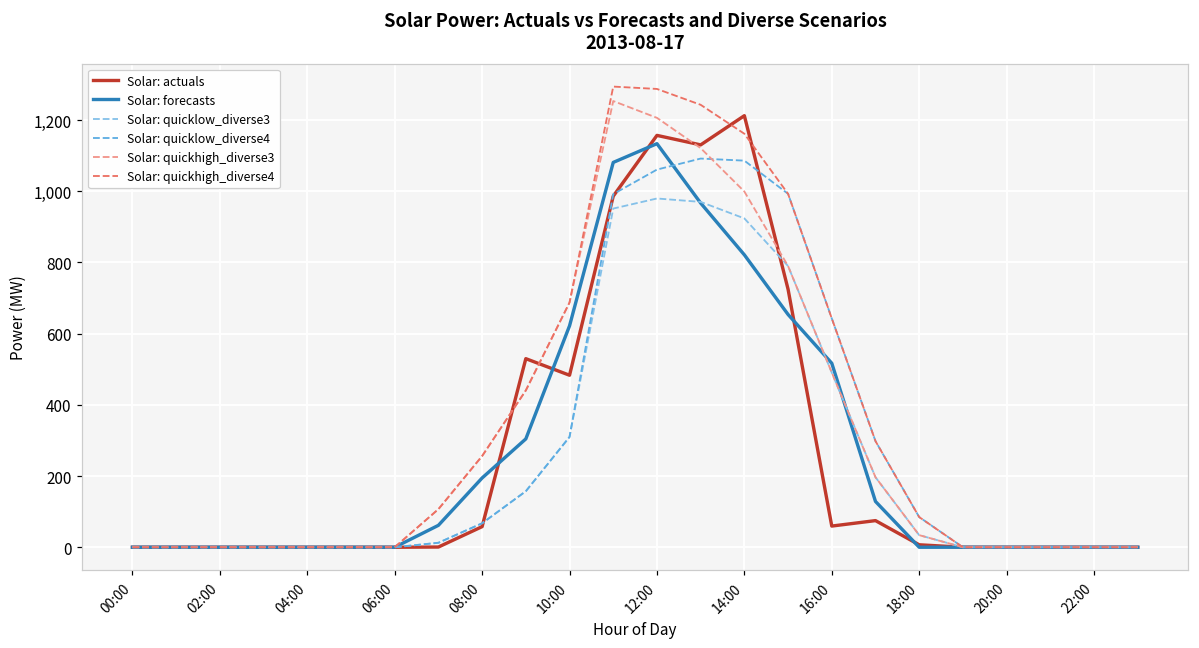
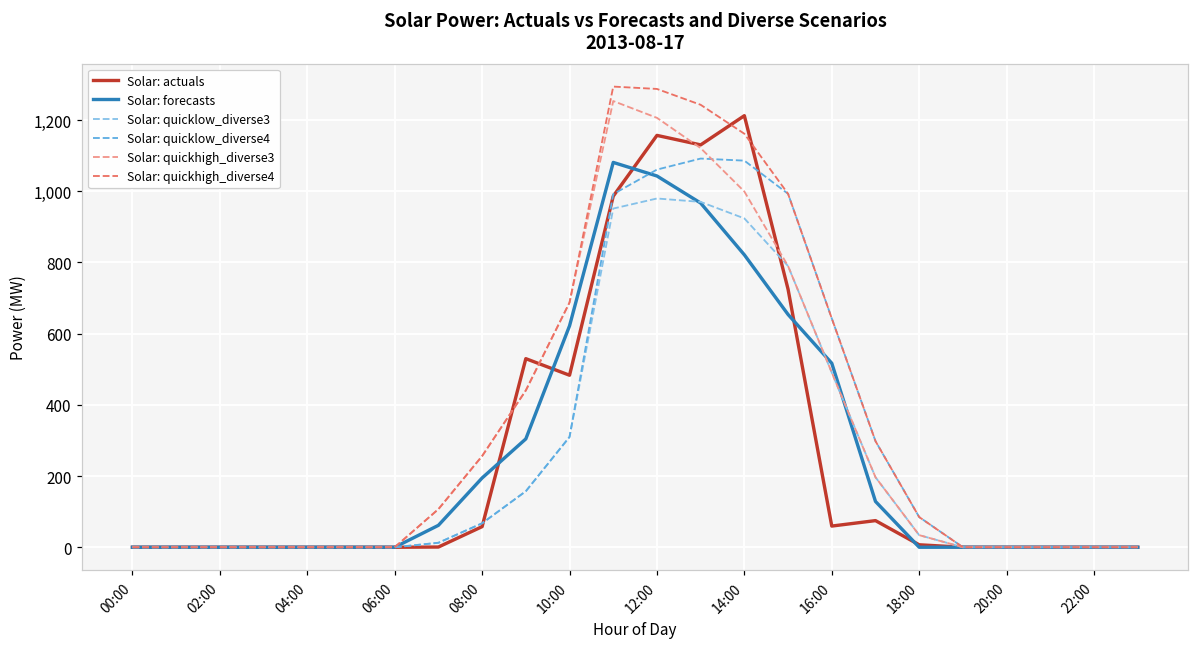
  {
    "Solar: actuals": {
      "08:00": "60",
      "10:00": "480",
      "12:00": "1,160",
      "14:00": "1,210",
      "16:00": "60"
    },
    "Solar: forecasts": {
      "08:00": "190",
      "10:00": "620",
-     "12:00": "1,130",
+     "12:00": "1,040",
      "14:00": "820",
      "16:00": "520"
    }
  }
